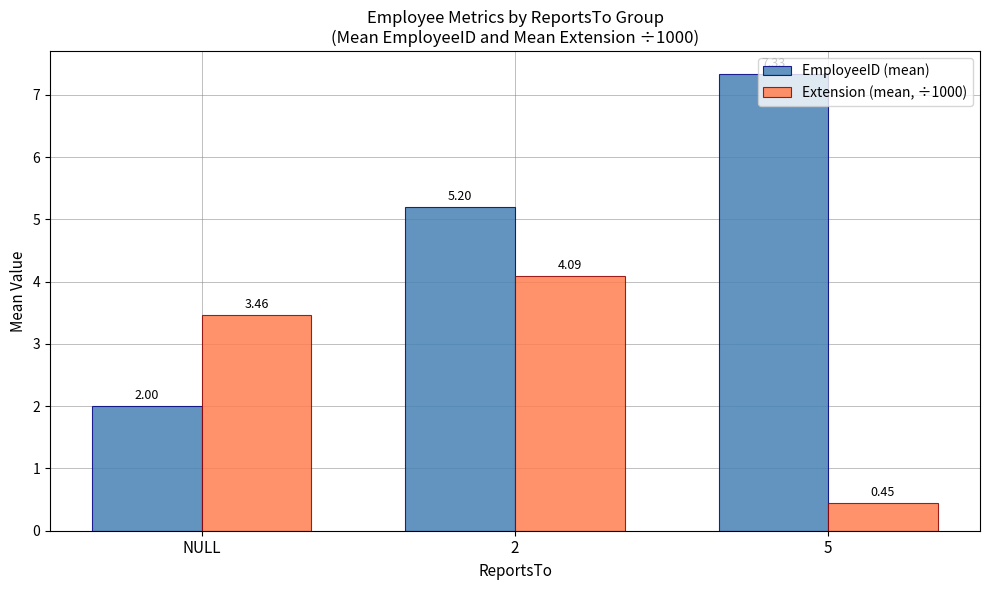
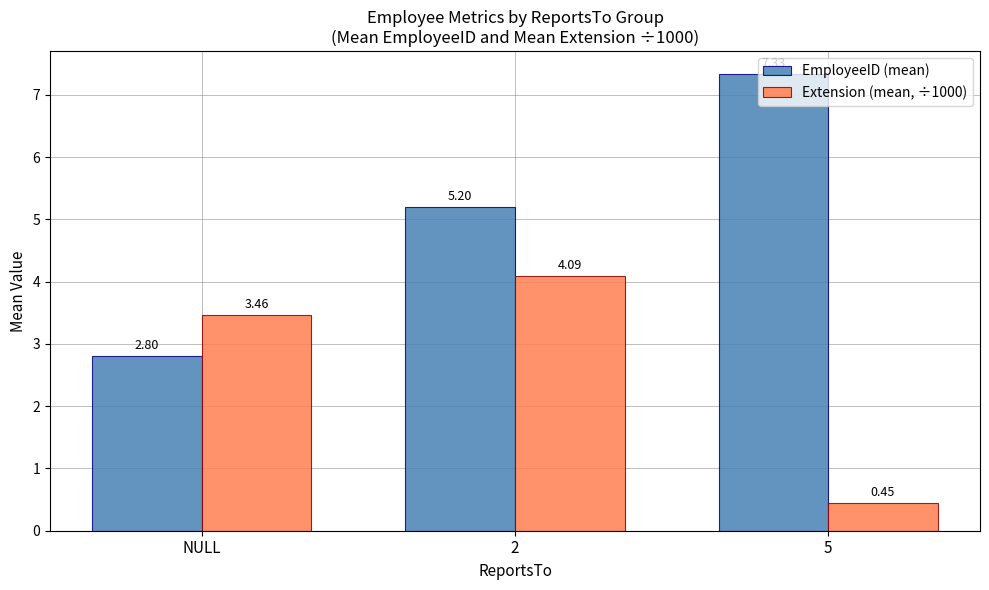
  {
    "EmployeeID (mean)": {
-     "NULL": 2.00,
+     "NULL": 2.80,
      "2": 5.20
    },
    "Extension (mean, ÷1000)": {
      "NULL": 3.46,
      "2": 4.09,
      "5": 0.45
    }
  }
